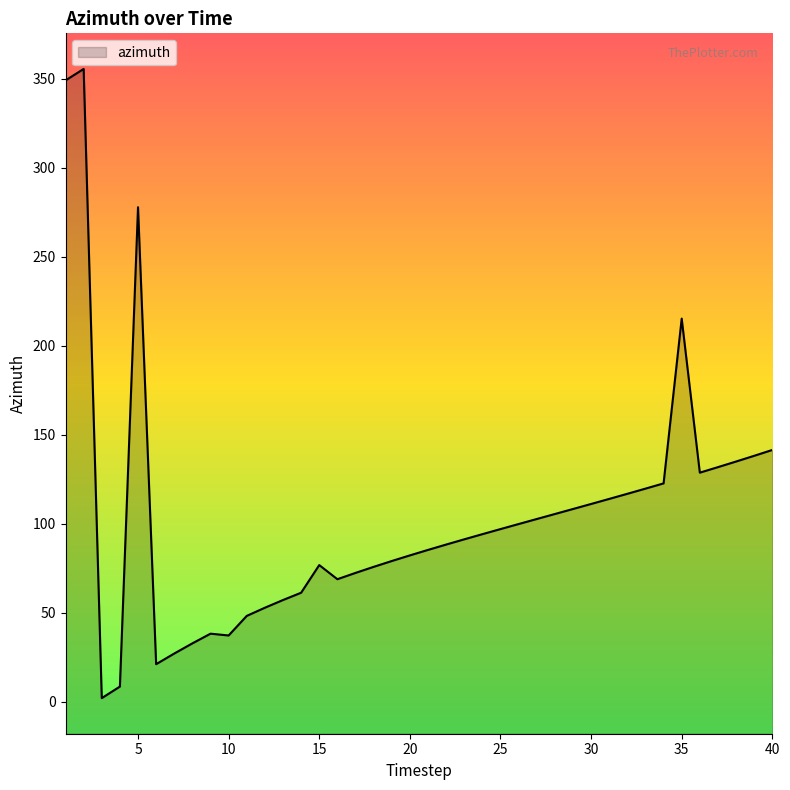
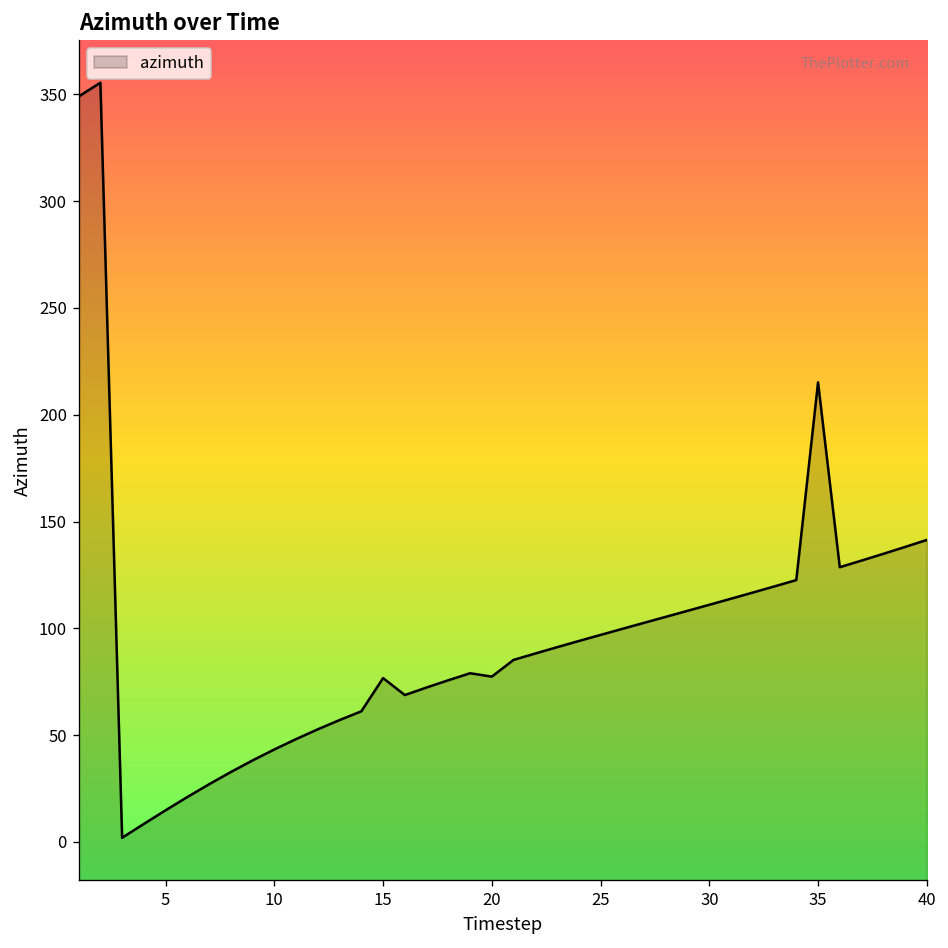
  {
-   "5": 278,
-   "10": 37,
+   "5": 15,
+   "10": 43,
    "15": 77,
-   "20": 82,
+   "20": 77,
    "25": 97,
    "30": 111,
    "35": 215,
    "40": 141
  }
